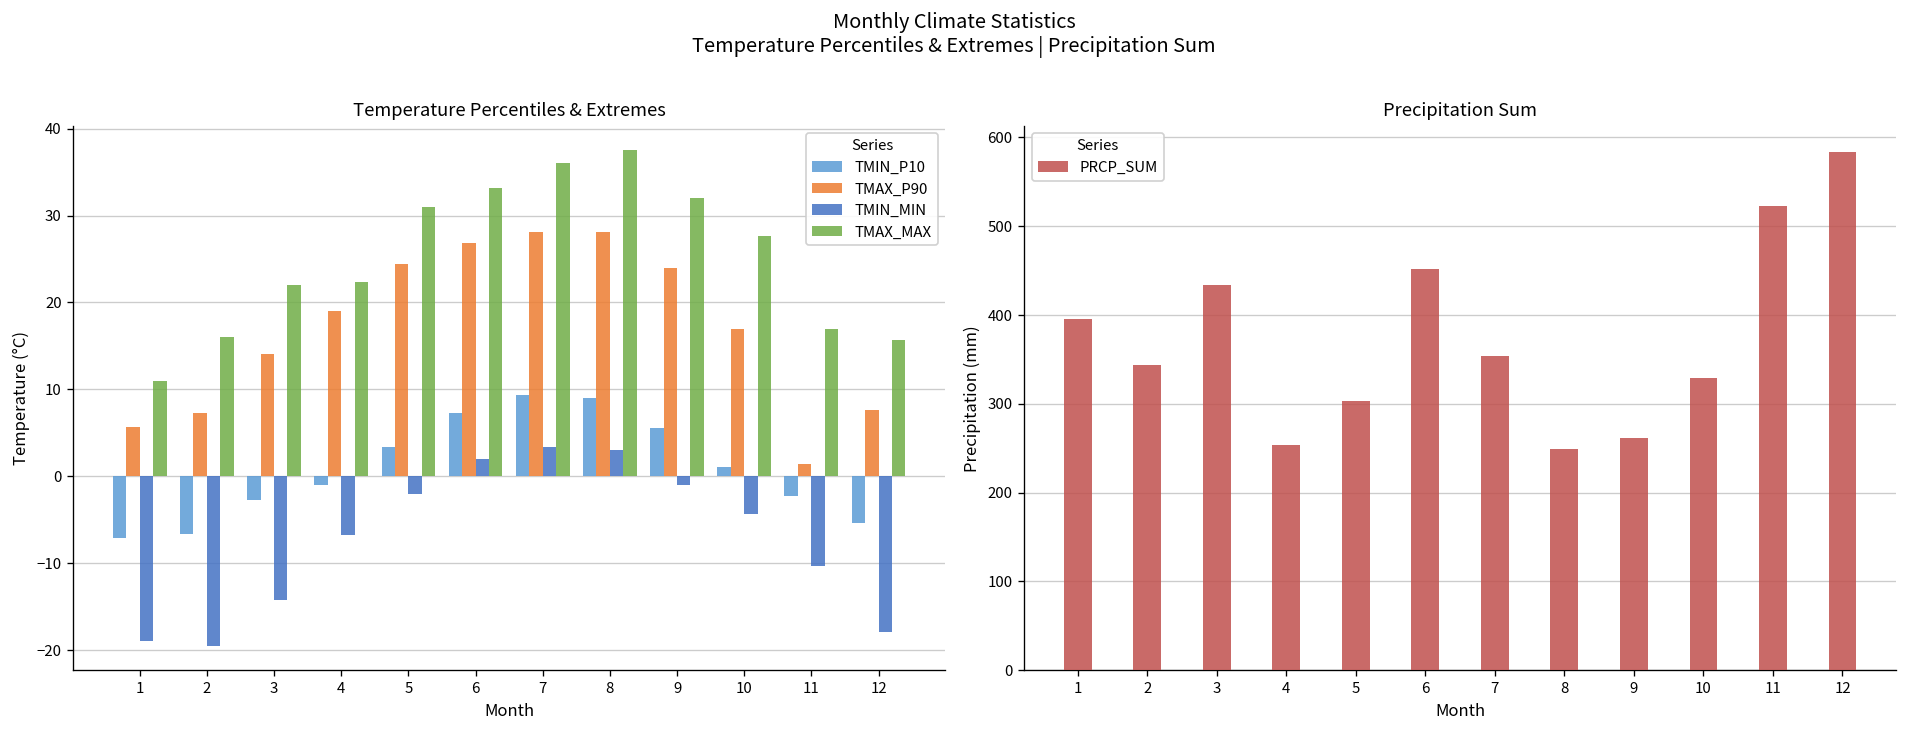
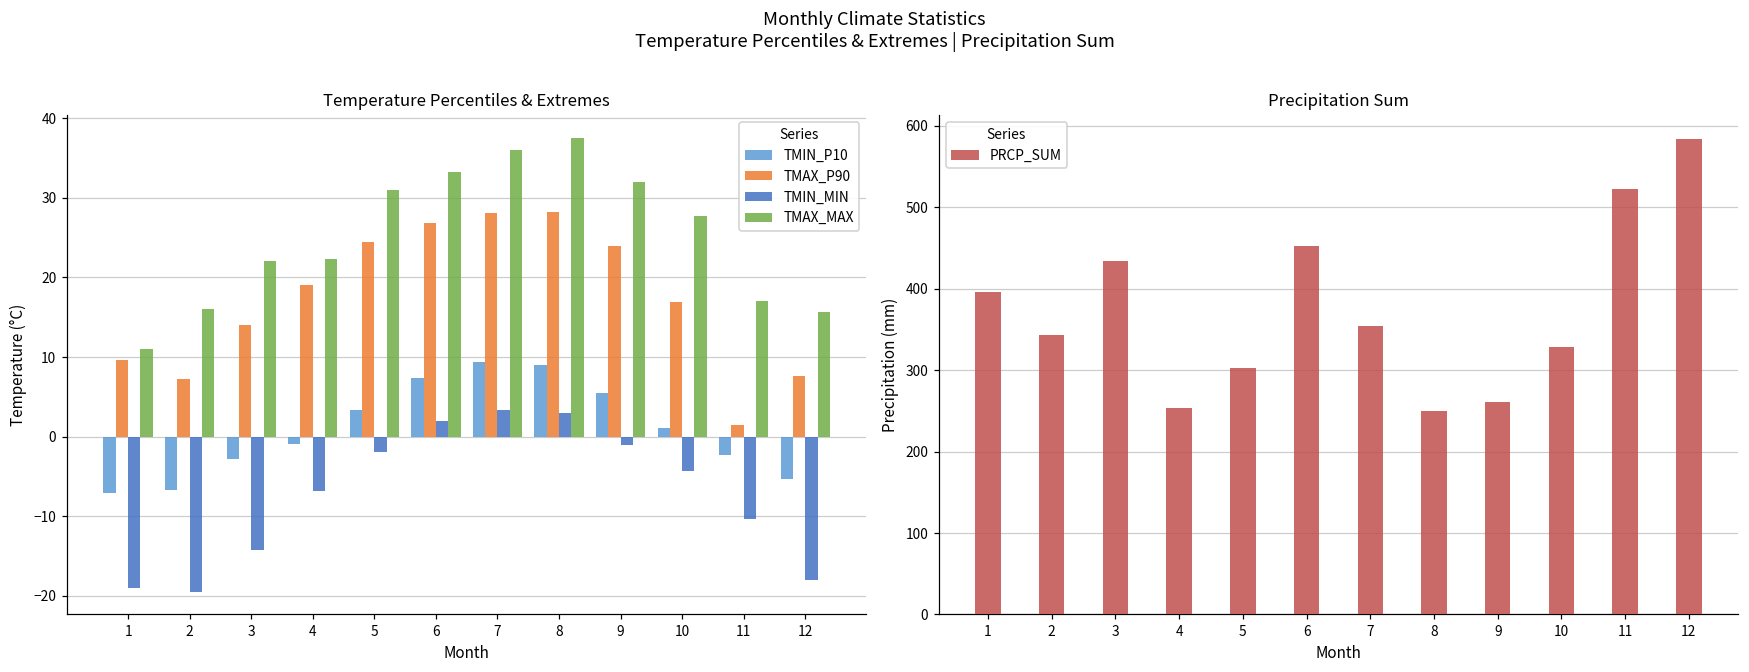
  {
    "Temperature Percentiles & Extremes": {
      "TMAX_P90": {
-       "1": 6,
+       "1": 10,
        "2": 7,
        "3": 14,
        "4": 19,
        "5": 24,
        "6": 27,
        "7": 28,
        "8": 28,
        "9": 24,
        "10": 17,
        "11": 1,
        "12": 8
      },
      "TMAX_MAX": {
        "1": 11,
        "2": 16,
        "3": 22,
        "4": 22,
        "5": 31,
        "6": 33,
        "7": 36,
        "8": 38,
        "9": 32,
        "10": 28,
        "11": 17,
        "12": 16
      }
    },
    "Precipitation Sum": {
      "1": 400,
      "2": 340,
      "3": 430,
      "4": 250,
      "5": 300,
      "6": 450,
      "7": 350,
      "8": 250,
      "9": 260,
      "10": 330,
      "11": 520,
      "12": 580
    }
  }
